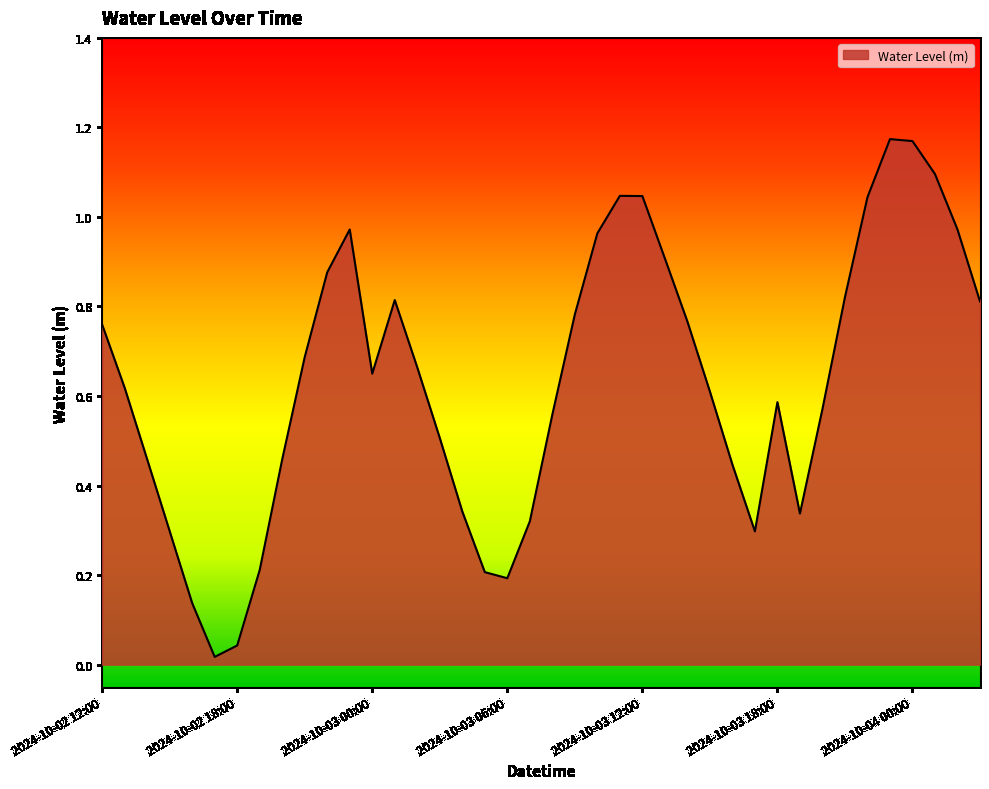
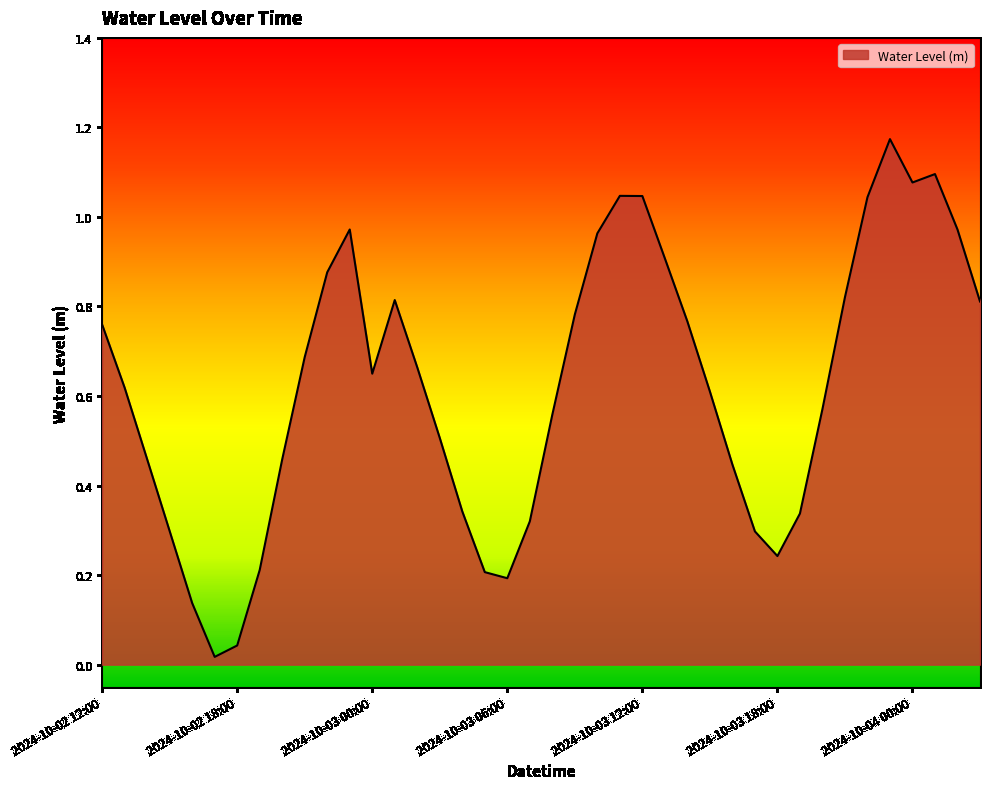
  {
    "2024-10-02 12:00": 0.76,
    "2024-10-02 18:00": 0.04,
    "2024-10-03 00:00": 0.65,
    "2024-10-03 06:00": 0.19,
    "2024-10-03 12:00": 1.05,
-   "2024-10-03 18:00": 0.59,
-   "2024-10-04 00:00": 1.17
+   "2024-10-03 18:00": 0.24,
+   "2024-10-04 00:00": 1.08
  }
